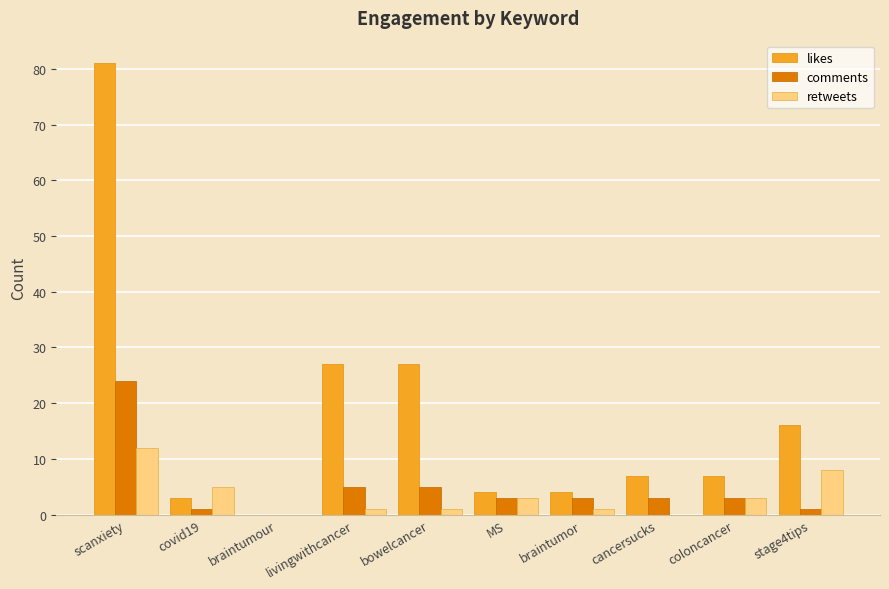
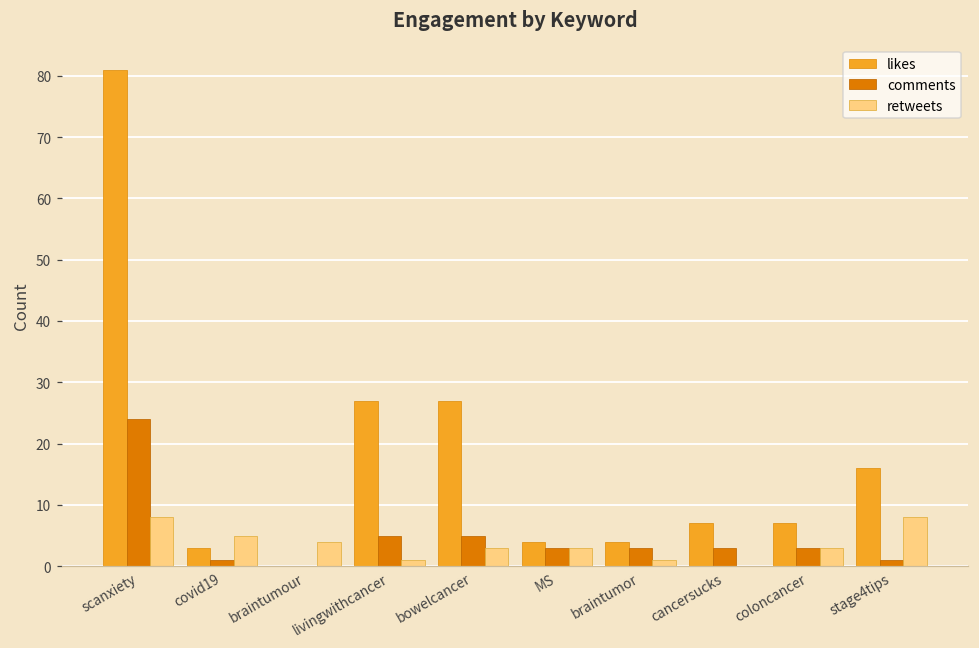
  {
    "retweets": {
-     "scanxiety": 12,
+     "scanxiety": 8,
      "covid19": 5,
-     "braintumour": 0,
+     "braintumour": 4,
      "livingwithcancer": 1,
-     "bowelcancer": 1,
+     "bowelcancer": 3,
      "MS": 3,
      "braintumor": 1,
      "cancersucks": 0,
      "coloncancer": 3,
      "stage4tips": 8
    }
  }
